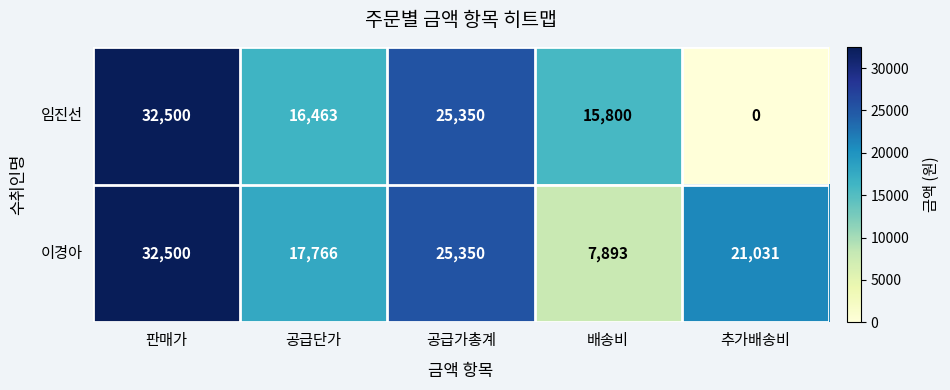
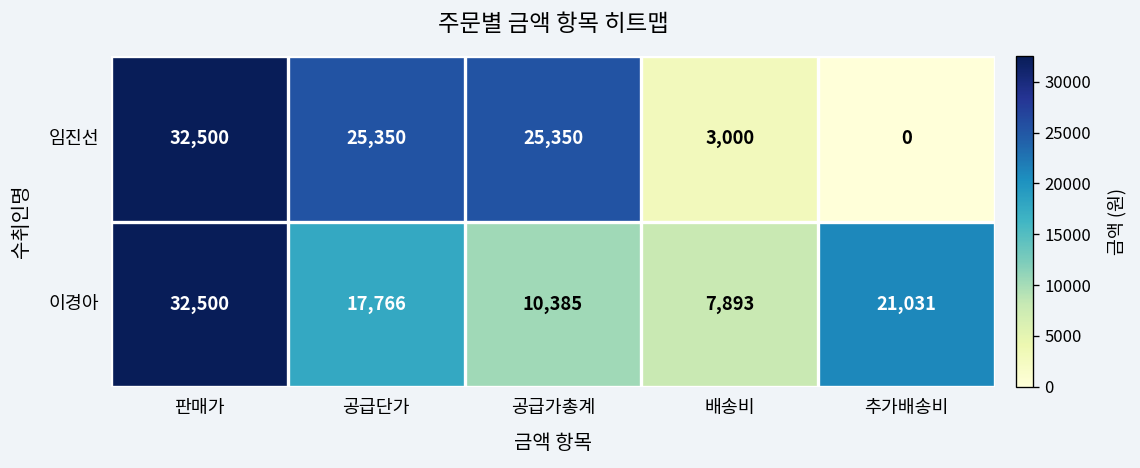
  {
    "임진선": {
      "판매가": "32,500",
-     "공급단가": "16,463",
+     "공급단가": "25,350",
      "공급가총계": "25,350",
-     "배송비": "15,800",
+     "배송비": "3,000",
      "추가배송비": "0"
    },
    "이경아": {
      "판매가": "32,500",
      "공급단가": "17,766",
-     "공급가총계": "25,350",
+     "공급가총계": "10,385",
      "배송비": "7,893",
      "추가배송비": "21,031"
    }
  }
